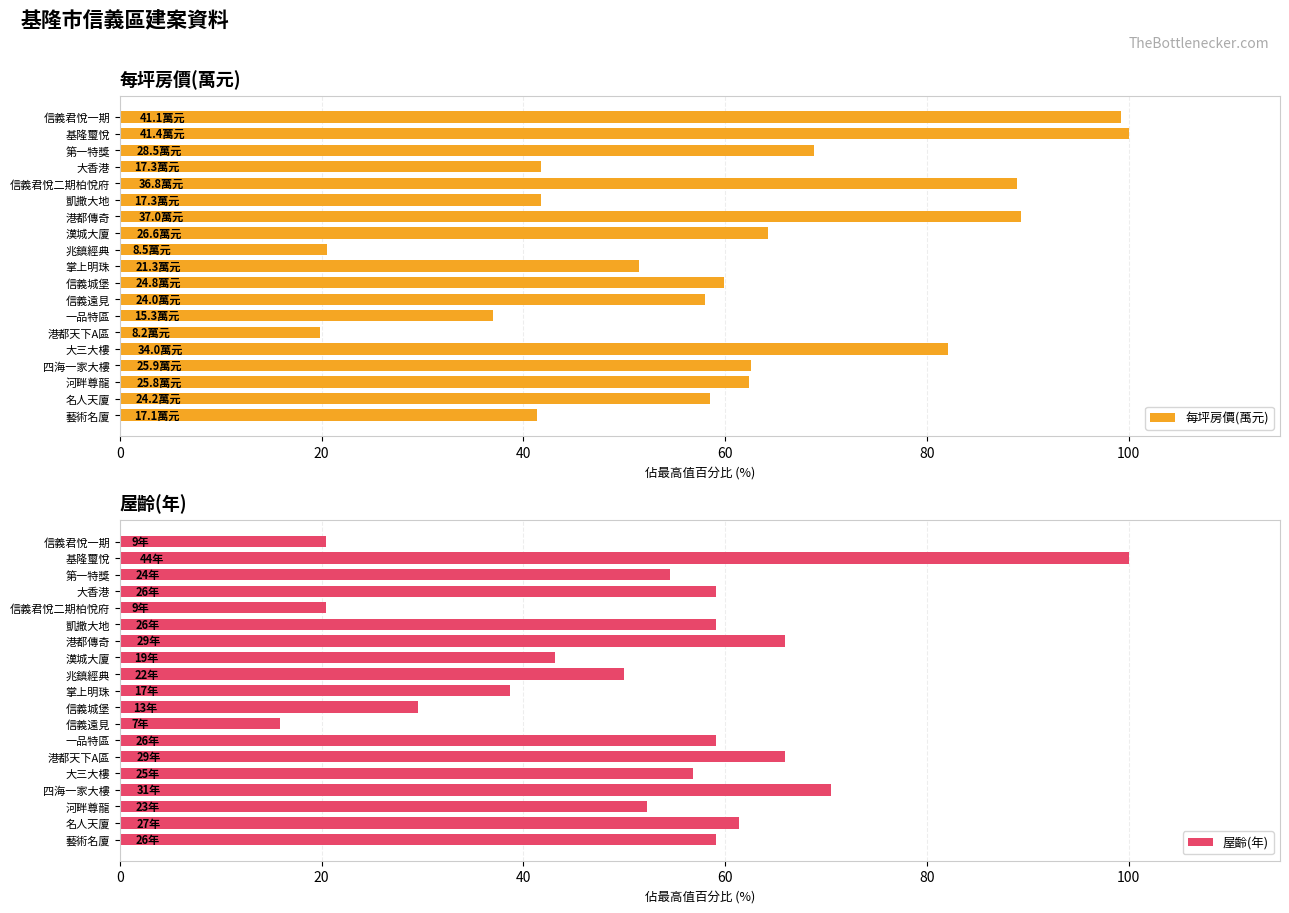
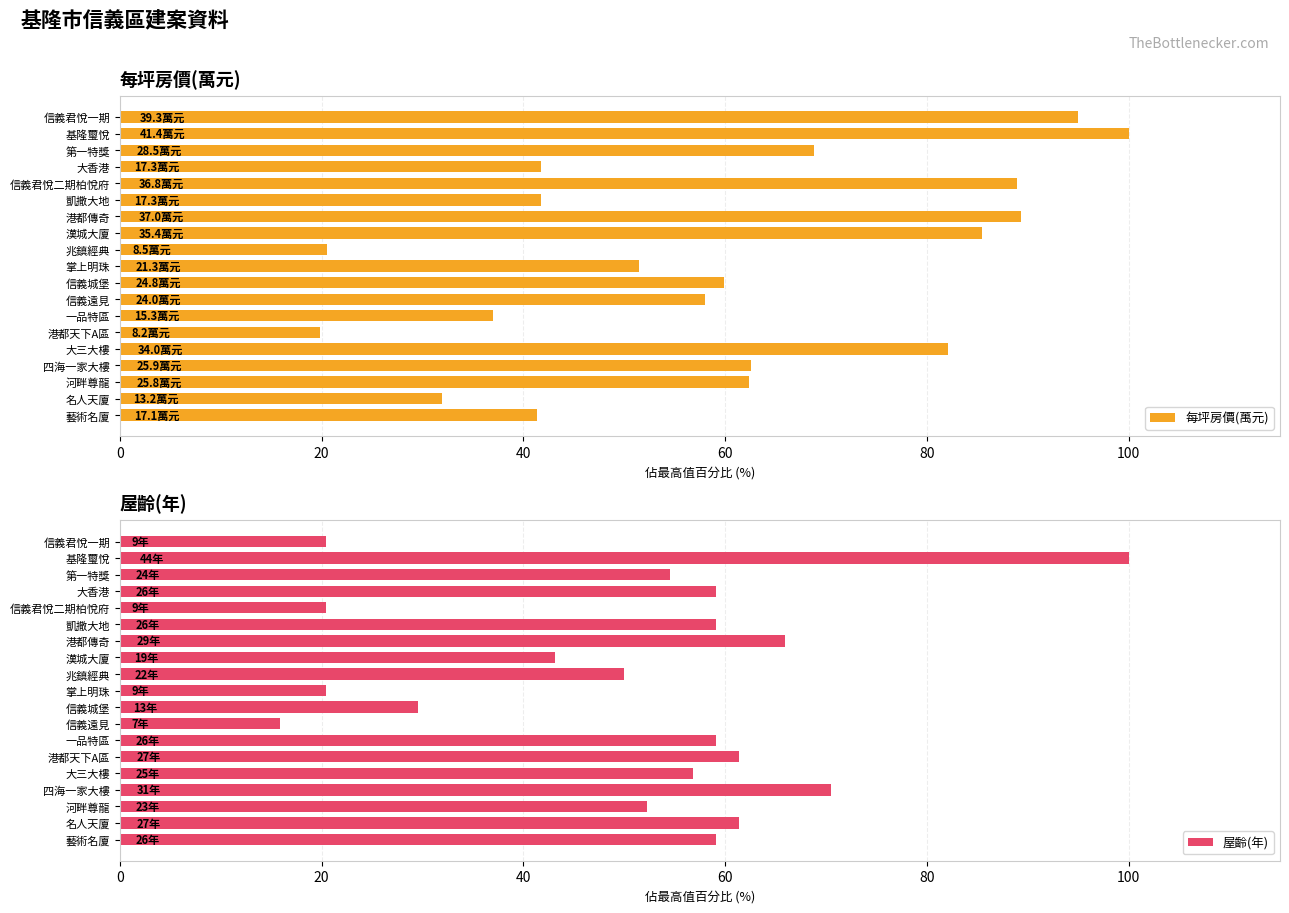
  {
    "每坪房價(萬元)": {
-     "信義君悅一期": "41.1",
-     "漢城大廈": "26.6",
-     "名人天廈": "24.2"
+     "信義君悅一期": "39.3",
+     "漢城大廈": "35.4",
+     "名人天廈": "13.2"
    },
    "屋齡(年)": {
-     "掌上明珠": "17年",
-     "港都天下A區": "29年"
+     "掌上明珠": "9年",
+     "港都天下A區": "27年"
    }
  }
